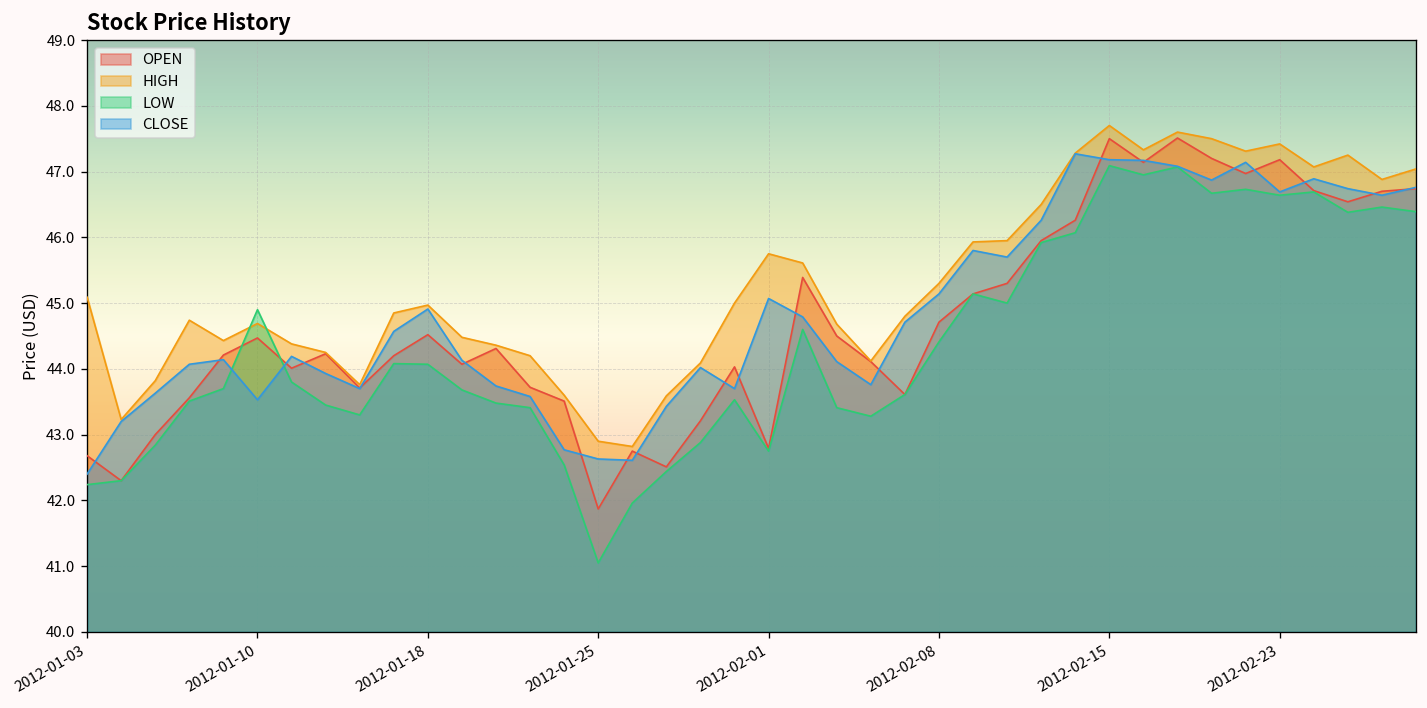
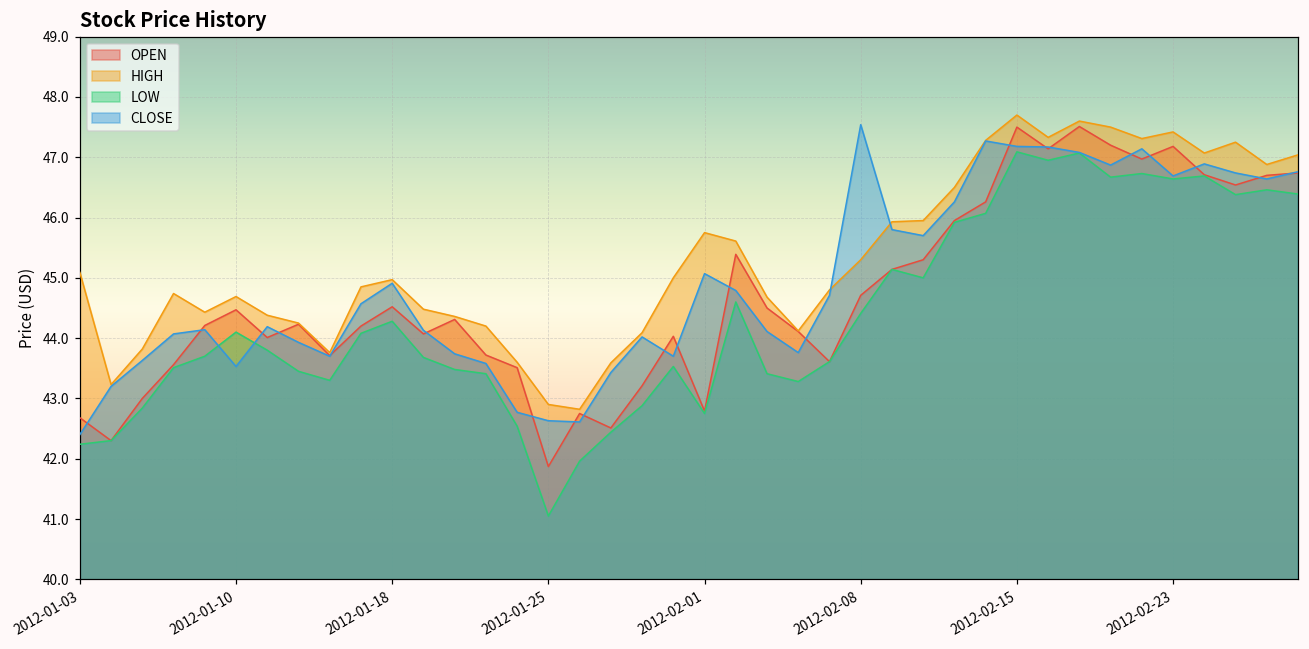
  {
    "OPEN": {
      "2012-01-03": 42.7,
      "2012-01-10": 44.5,
      "2012-01-18": 44.5,
      "2012-01-25": 41.9,
      "2012-02-08": 44.7,
      "2012-02-15": 47.5,
      "2012-02-23": 47.2
    },
    "HIGH": {
      "2012-01-03": 45.1,
      "2012-01-10": 44.7,
      "2012-01-18": 45.0,
      "2012-01-25": 42.9,
      "2012-02-01": 45.8,
      "2012-02-08": 45.3,
      "2012-02-15": 47.7,
      "2012-02-23": 47.4
    },
    "LOW": {
      "2012-01-03": 42.2,
-     "2012-01-10": 44.9,
-     "2012-01-18": 44.1,
+     "2012-01-10": 44.1,
+     "2012-01-18": 44.3,
      "2012-01-25": 41.1,
      "2012-02-08": 44.4,
      "2012-02-15": 47.1,
      "2012-02-23": 46.6
    },
    "CLOSE": {
      "2012-01-03": 42.4,
      "2012-01-10": 43.5,
      "2012-01-18": 44.9,
      "2012-01-25": 42.6,
      "2012-02-01": 45.1,
-     "2012-02-08": 45.1,
+     "2012-02-08": 47.5,
      "2012-02-15": 47.2,
      "2012-02-23": 46.7
    }
  }
